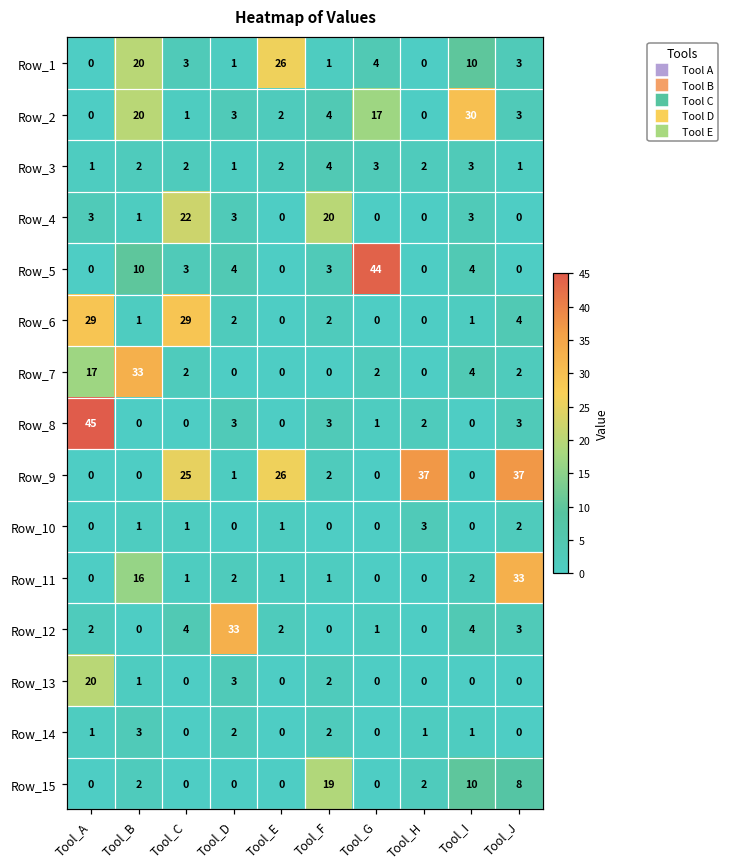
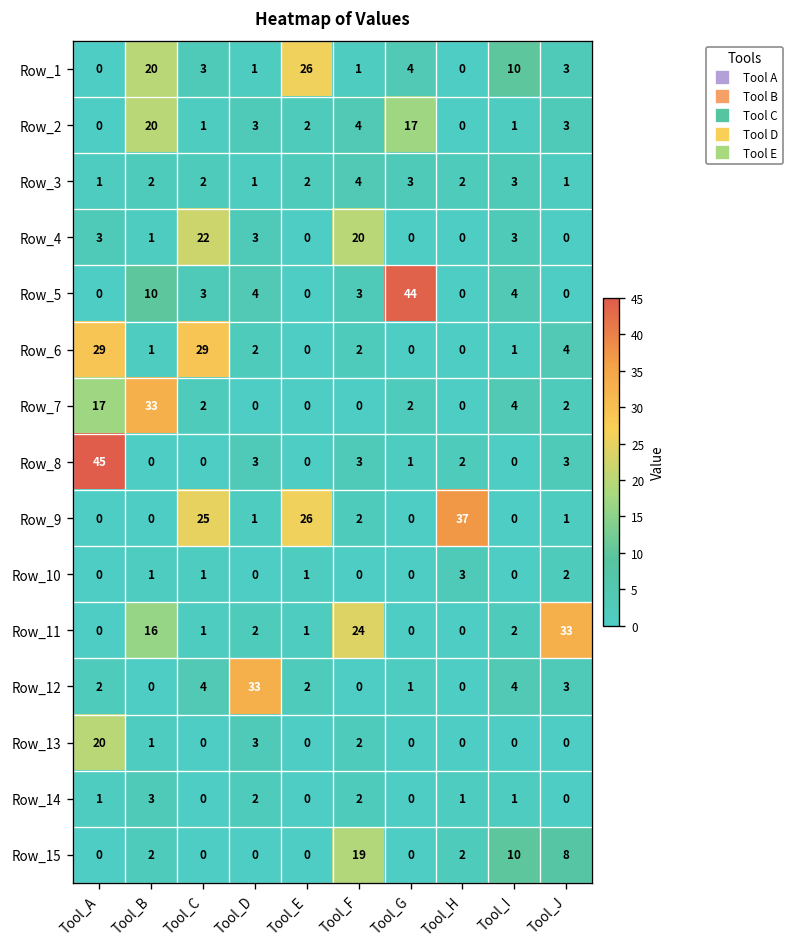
  {
    "Row_1": {
      "Tool_A": 0,
      "Tool_B": 20,
      "Tool_C": 3,
      "Tool_D": 1,
      "Tool_E": 26,
      "Tool_F": 1,
      "Tool_G": 4,
      "Tool_H": 0,
      "Tool_I": 10,
      "Tool_J": 3
    },
    "Row_2": {
      "Tool_A": 0,
      "Tool_B": 20,
      "Tool_C": 1,
      "Tool_D": 3,
      "Tool_E": 2,
      "Tool_F": 4,
      "Tool_G": 17,
      "Tool_H": 0,
-     "Tool_I": 30,
+     "Tool_I": 1,
      "Tool_J": 3
    },
    "Row_3": {
      "Tool_A": 1,
      "Tool_B": 2,
      "Tool_C": 2,
      "Tool_D": 1,
      "Tool_E": 2,
      "Tool_F": 4,
      "Tool_G": 3,
      "Tool_H": 2,
      "Tool_I": 3,
      "Tool_J": 1
    },
    "Row_4": {
      "Tool_A": 3,
      "Tool_B": 1,
      "Tool_C": 22,
      "Tool_D": 3,
      "Tool_E": 0,
      "Tool_F": 20,
      "Tool_G": 0,
      "Tool_H": 0,
      "Tool_I": 3,
      "Tool_J": 0
    },
    "Row_5": {
      "Tool_A": 0,
      "Tool_B": 10,
      "Tool_C": 3,
      "Tool_D": 4,
      "Tool_E": 0,
      "Tool_F": 3,
      "Tool_G": 44,
      "Tool_H": 0,
      "Tool_I": 4,
      "Tool_J": 0
    },
    "Row_6": {
      "Tool_A": 29,
      "Tool_B": 1,
      "Tool_C": 29,
      "Tool_D": 2,
      "Tool_E": 0,
      "Tool_F": 2,
      "Tool_G": 0,
      "Tool_H": 0,
      "Tool_I": 1,
      "Tool_J": 4
    },
    "Row_7": {
      "Tool_A": 17,
      "Tool_B": 33,
      "Tool_C": 2,
      "Tool_D": 0,
      "Tool_E": 0,
      "Tool_F": 0,
      "Tool_G": 2,
      "Tool_H": 0,
      "Tool_I": 4,
      "Tool_J": 2
    },
    "Row_8": {
      "Tool_A": 45,
      "Tool_B": 0,
      "Tool_C": 0,
      "Tool_D": 3,
      "Tool_E": 0,
      "Tool_F": 3,
      "Tool_G": 1,
      "Tool_H": 2,
      "Tool_I": 0,
      "Tool_J": 3
    },
    "Row_9": {
      "Tool_A": 0,
      "Tool_B": 0,
      "Tool_C": 25,
      "Tool_D": 1,
      "Tool_E": 26,
      "Tool_F": 2,
      "Tool_G": 0,
      "Tool_H": 37,
      "Tool_I": 0,
-     "Tool_J": 37
+     "Tool_J": 1
    },
    "Row_10": {
      "Tool_A": 0,
      "Tool_B": 1,
      "Tool_C": 1,
      "Tool_D": 0,
      "Tool_E": 1,
      "Tool_F": 0,
      "Tool_G": 0,
      "Tool_H": 3,
      "Tool_I": 0,
      "Tool_J": 2
    },
    "Row_11": {
      "Tool_A": 0,
      "Tool_B": 16,
      "Tool_C": 1,
      "Tool_D": 2,
      "Tool_E": 1,
-     "Tool_F": 1,
+     "Tool_F": 24,
      "Tool_G": 0,
      "Tool_H": 0,
      "Tool_I": 2,
      "Tool_J": 33
    },
    "Row_12": {
      "Tool_A": 2,
      "Tool_B": 0,
      "Tool_C": 4,
      "Tool_D": 33,
      "Tool_E": 2,
      "Tool_F": 0,
      "Tool_G": 1,
      "Tool_H": 0,
      "Tool_I": 4,
      "Tool_J": 3
    },
    "Row_13": {
      "Tool_A": 20,
      "Tool_B": 1,
      "Tool_C": 0,
      "Tool_D": 3,
      "Tool_E": 0,
      "Tool_F": 2,
      "Tool_G": 0,
      "Tool_H": 0,
      "Tool_I": 0,
      "Tool_J": 0
    },
    "Row_14": {
      "Tool_A": 1,
      "Tool_B": 3,
      "Tool_C": 0,
      "Tool_D": 2,
      "Tool_E": 0,
      "Tool_F": 2,
      "Tool_G": 0,
      "Tool_H": 1,
      "Tool_I": 1,
      "Tool_J": 0
    },
    "Row_15": {
      "Tool_A": 0,
      "Tool_B": 2,
      "Tool_C": 0,
      "Tool_D": 0,
      "Tool_E": 0,
      "Tool_F": 19,
      "Tool_G": 0,
      "Tool_H": 2,
      "Tool_I": 10,
      "Tool_J": 8
    }
  }
